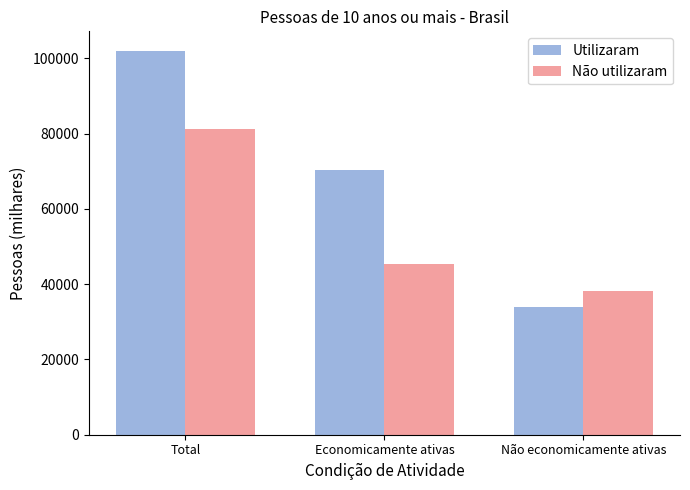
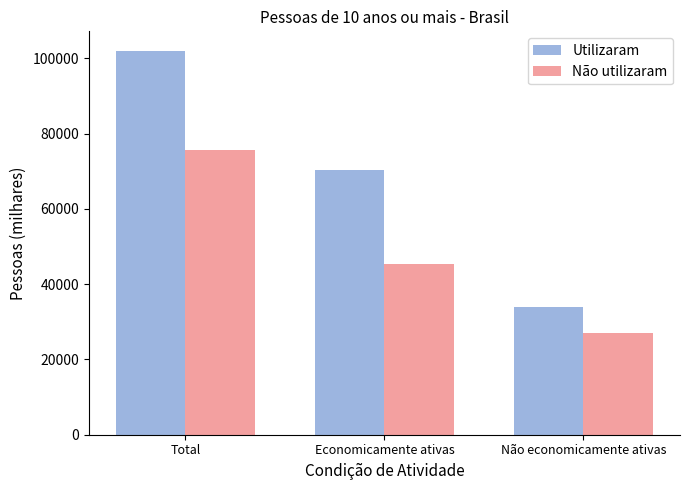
  {
    "Utilizaram": {
      "Total": 102000,
      "Economicamente ativas": 70000,
      "Não economicamente ativas": 34000
    },
    "Não utilizaram": {
-     "Total": 81000,
+     "Total": 76000,
      "Economicamente ativas": 45000,
-     "Não economicamente ativas": 38000
+     "Não economicamente ativas": 27000
    }
  }
